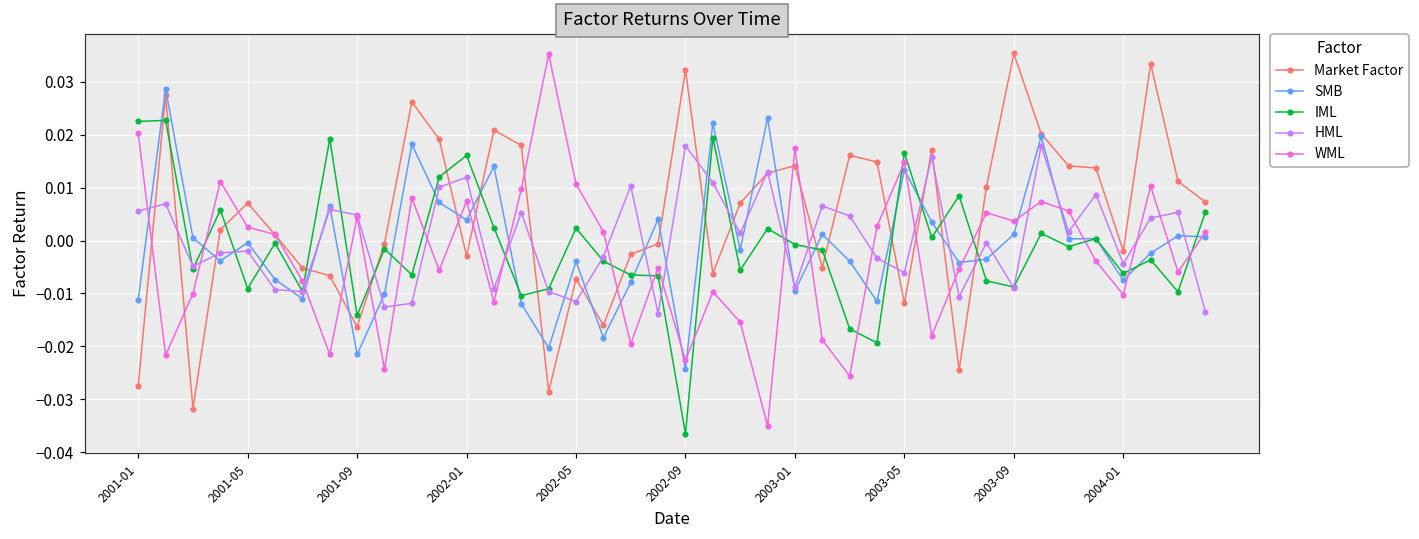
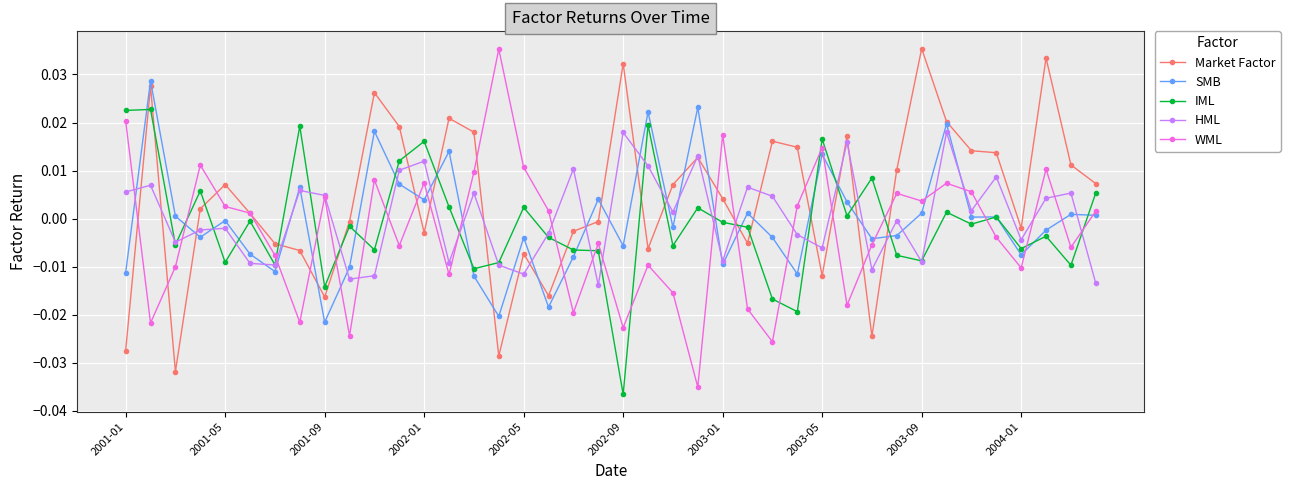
  {
    "Market Factor": {
      "2001-01": -0.027,
      "2001-05": 0.007,
      "2001-09": -0.016,
      "2002-01": -0.003,
      "2002-05": -0.007,
      "2002-09": 0.032,
-     "2003-01": 0.014,
+     "2003-01": 0.004,
      "2003-05": -0.012,
      "2003-09": 0.035,
      "2004-01": -0.002
    },
    "SMB": {
      "2001-01": -0.011,
      "2001-05": 0.000,
      "2001-09": -0.022,
      "2002-01": 0.004,
      "2002-05": -0.004,
-     "2002-09": -0.024,
+     "2002-09": -0.006,
      "2003-01": -0.010,
      "2003-05": 0.013,
      "2003-09": 0.001,
      "2004-01": -0.008
    },
    "IML": {
      "2001-01": 0.023,
      "2001-05": -0.009,
      "2001-09": -0.014,
      "2002-01": 0.016,
      "2002-05": 0.002,
      "2002-09": -0.037,
      "2003-01": -0.001,
      "2003-05": 0.017,
      "2004-01": -0.006
    }
  }
